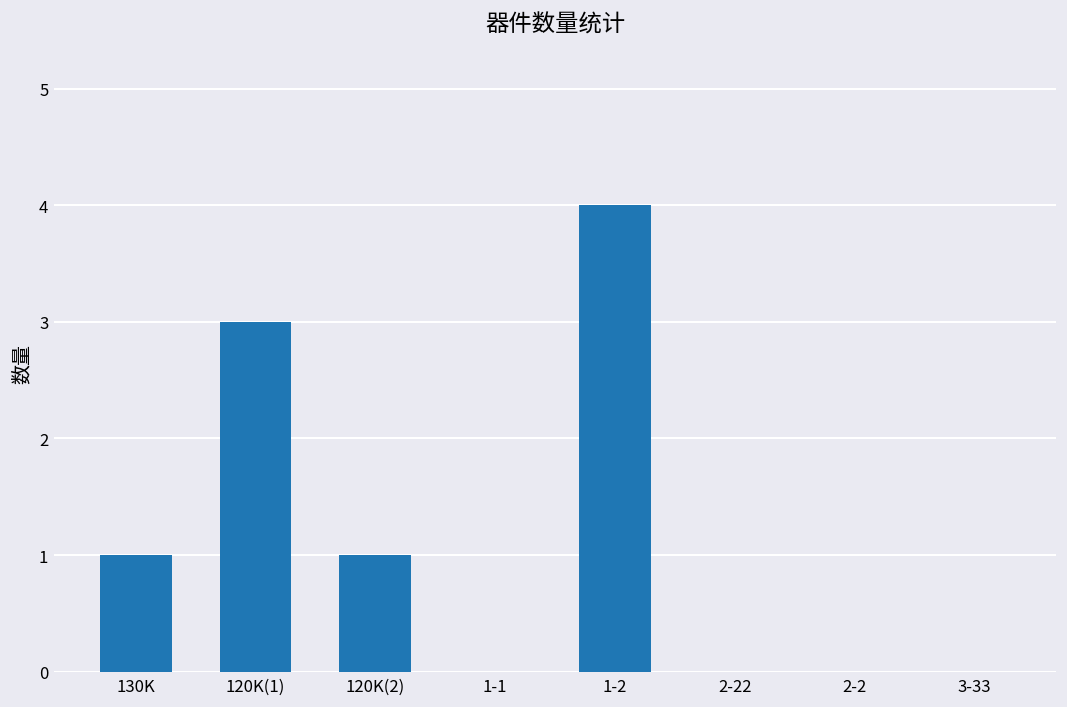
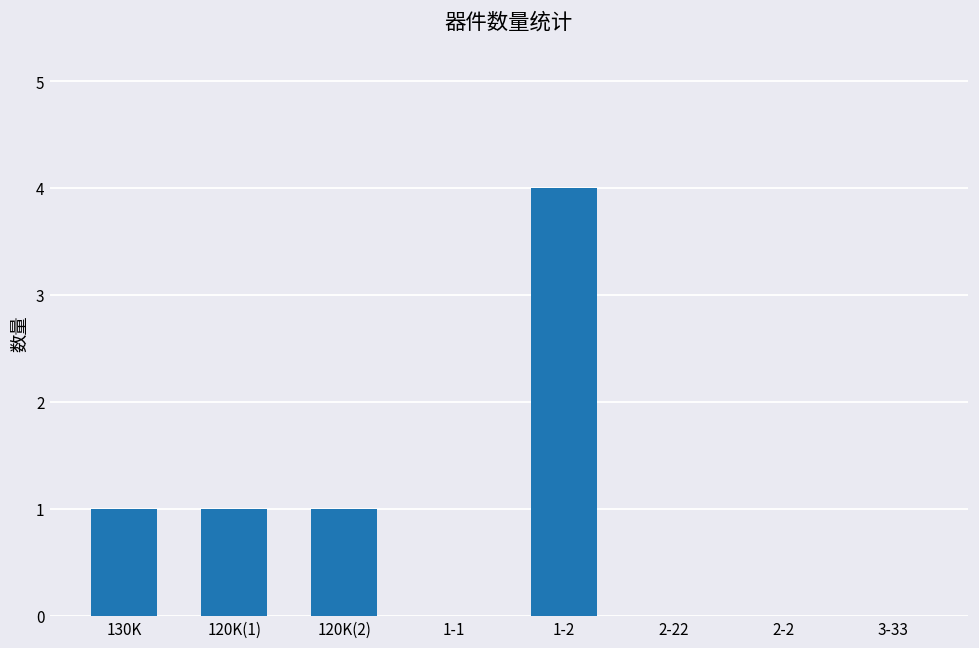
  {
    "130K": 1,
-   "120K(1)": 3,
+   "120K(1)": 1,
    "120K(2)": 1,
    "1-1": 0,
    "1-2": 4,
    "2-22": 0,
    "2-2": 0,
    "3-33": 0
  }
